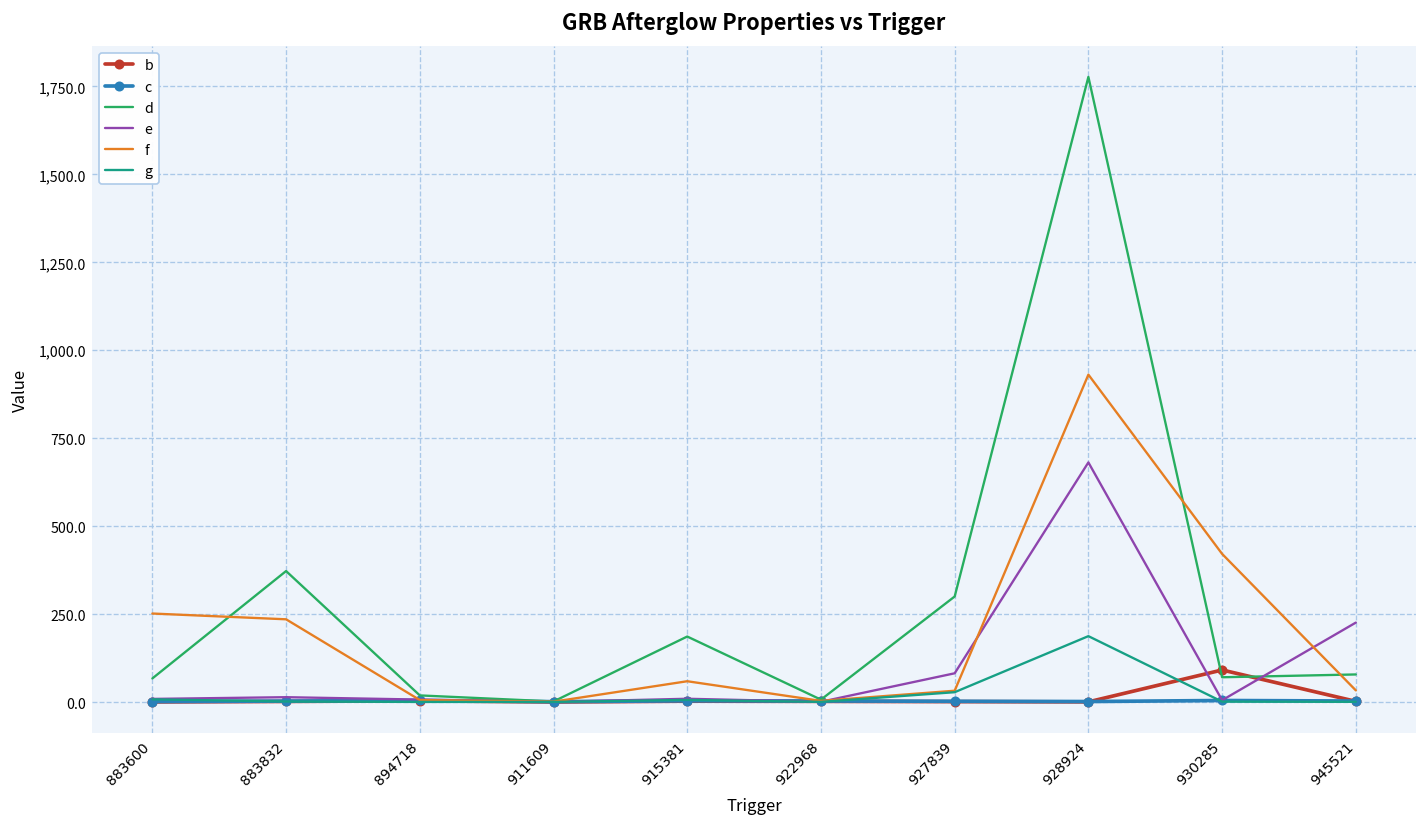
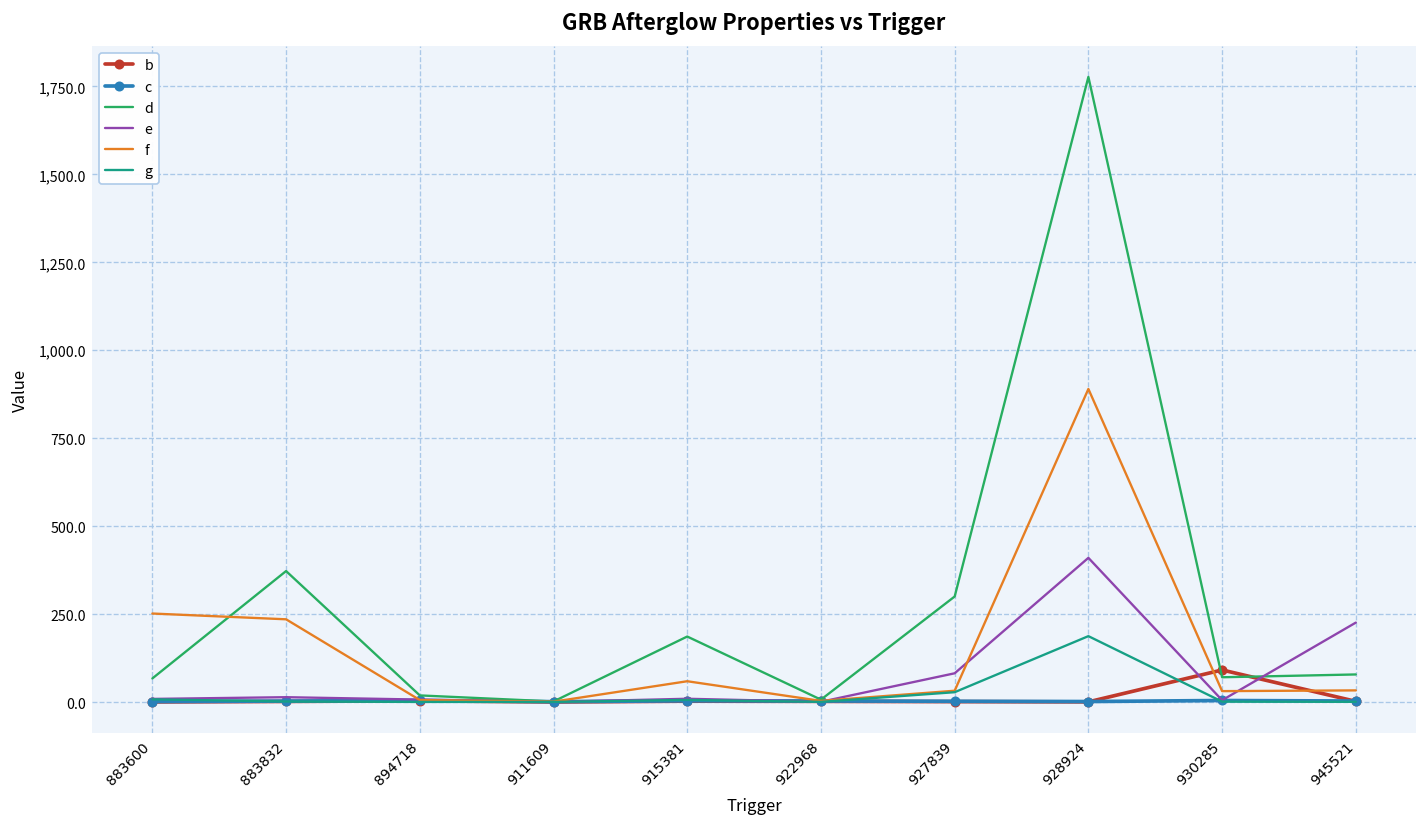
  {
    "b": {
      "930285": 90
    },
    "e": {
      "883832": 10,
      "927839": 80,
-     "928924": 680,
+     "928924": 410,
      "945521": 230
    },
    "f": {
      "883600": 250,
      "883832": 240,
      "915381": 60,
-     "928924": 930,
-     "930285": 420,
+     "928924": 890,
+     "930285": 30,
      "945521": 30
    }
  }
